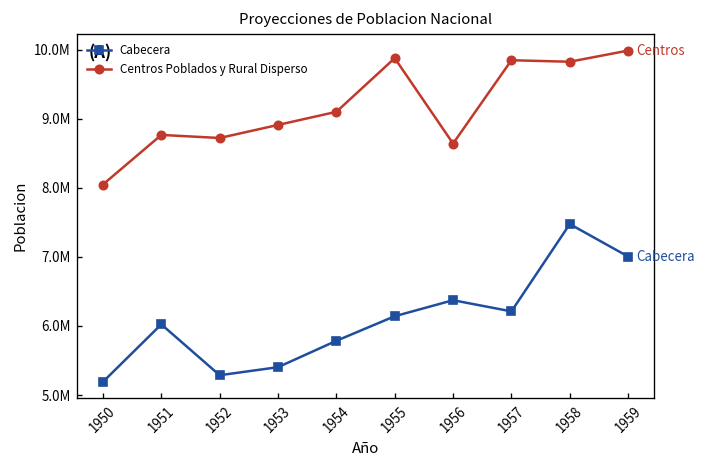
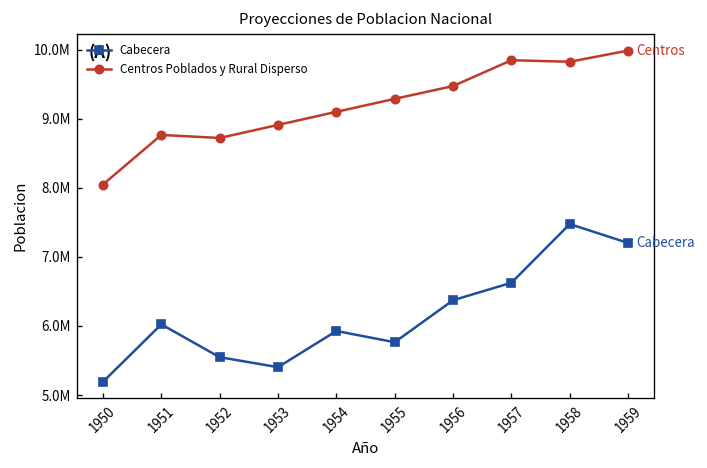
  {
    "Cabecera": {
      "1950": 5200000,
      "1951": 6000000,
-     "1952": 5300000,
+     "1952": 5500000,
      "1953": 5400000,
-     "1954": 5800000,
-     "1955": 6100000,
+     "1954": 5900000,
+     "1955": 5800000,
      "1956": 6400000,
-     "1957": 6200000,
+     "1957": 6600000,
      "1958": 7500000,
-     "1959": 7000000
+     "1959": 7200000
    },
    "Centros Poblados y Rural Disperso": {
      "1950": 8000000,
      "1951": 8800000,
      "1952": 8700000,
      "1953": 8900000,
      "1954": 9100000,
-     "1955": 9900000,
-     "1956": 8600000,
+     "1955": 9300000,
+     "1956": 9500000,
      "1957": 9800000,
      "1958": 9800000,
      "1959": 10000000
    }
  }
